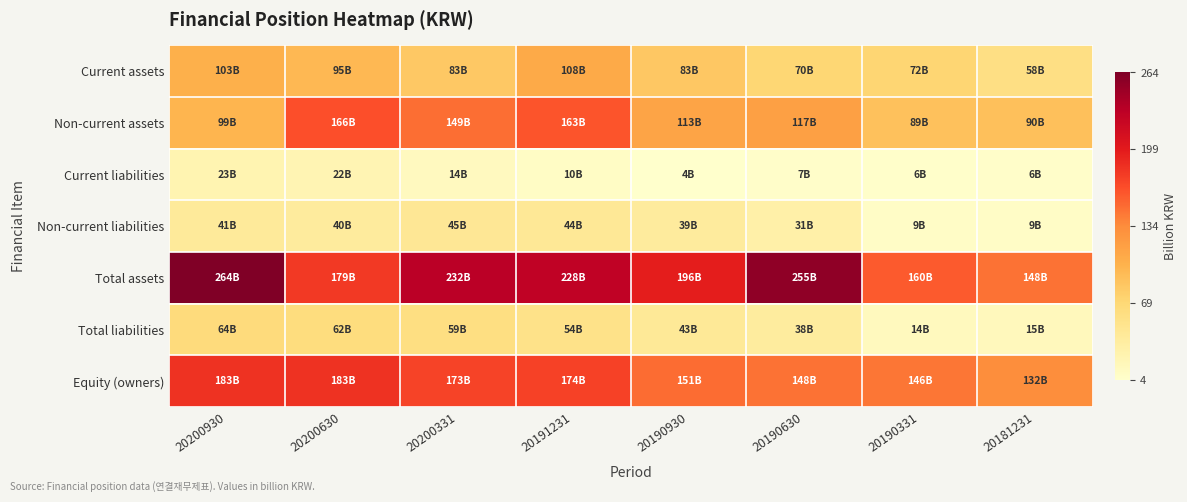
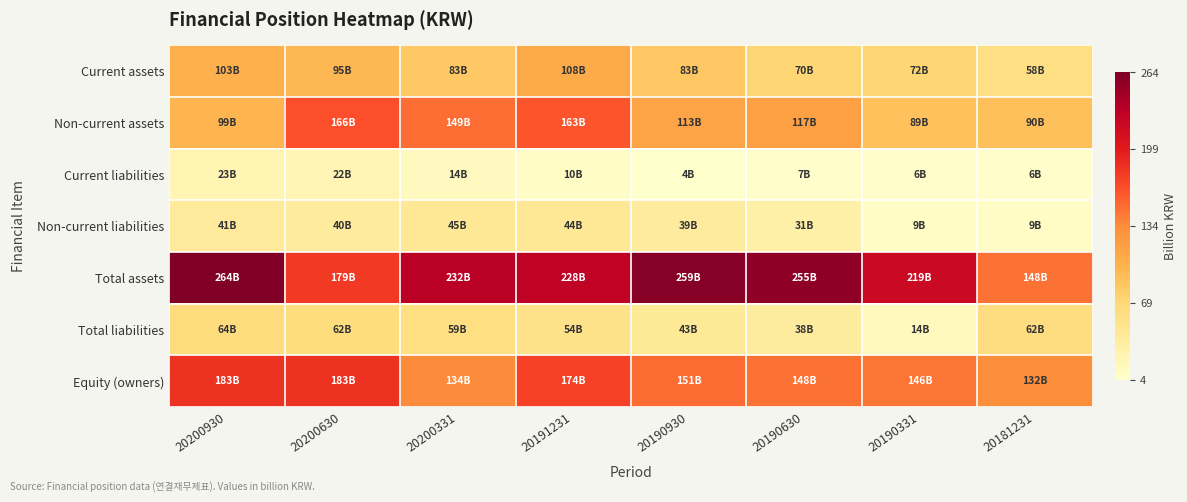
  {
    "Current assets": {
      "20200930": "103B",
      "20200630": "95B",
      "20200331": "83B",
      "20191231": "108B",
      "20190930": "83B",
      "20190630": "70B",
      "20190331": "72B",
      "20181231": "58B"
    },
    "Non-current assets": {
      "20200930": "99B",
      "20200630": "166B",
      "20200331": "149B",
      "20191231": "163B",
      "20190930": "113B",
      "20190630": "117B",
      "20190331": "89B",
      "20181231": "90B"
    },
    "Current liabilities": {
      "20200930": "23B",
      "20200630": "22B",
      "20200331": "14B",
      "20191231": "10B",
      "20190930": "4B",
      "20190630": "7B",
      "20190331": "6B",
      "20181231": "6B"
    },
    "Non-current liabilities": {
      "20200930": "41B",
      "20200630": "40B",
      "20200331": "45B",
      "20191231": "44B",
      "20190930": "39B",
      "20190630": "31B",
      "20190331": "9B",
      "20181231": "9B"
    },
    "Total assets": {
      "20200930": "264B",
      "20200630": "179B",
      "20200331": "232B",
      "20191231": "228B",
-     "20190930": "196B",
+     "20190930": "259B",
      "20190630": "255B",
-     "20190331": "160B",
+     "20190331": "219B",
      "20181231": "148B"
    },
    "Total liabilities": {
      "20200930": "64B",
      "20200630": "62B",
      "20200331": "59B",
      "20191231": "54B",
      "20190930": "43B",
      "20190630": "38B",
      "20190331": "14B",
-     "20181231": "15B"
+     "20181231": "62B"
    },
    "Equity (owners)": {
      "20200930": "183B",
      "20200630": "183B",
-     "20200331": "173B",
+     "20200331": "134B",
      "20191231": "174B",
      "20190930": "151B",
      "20190630": "148B",
      "20190331": "146B",
      "20181231": "132B"
    }
  }
